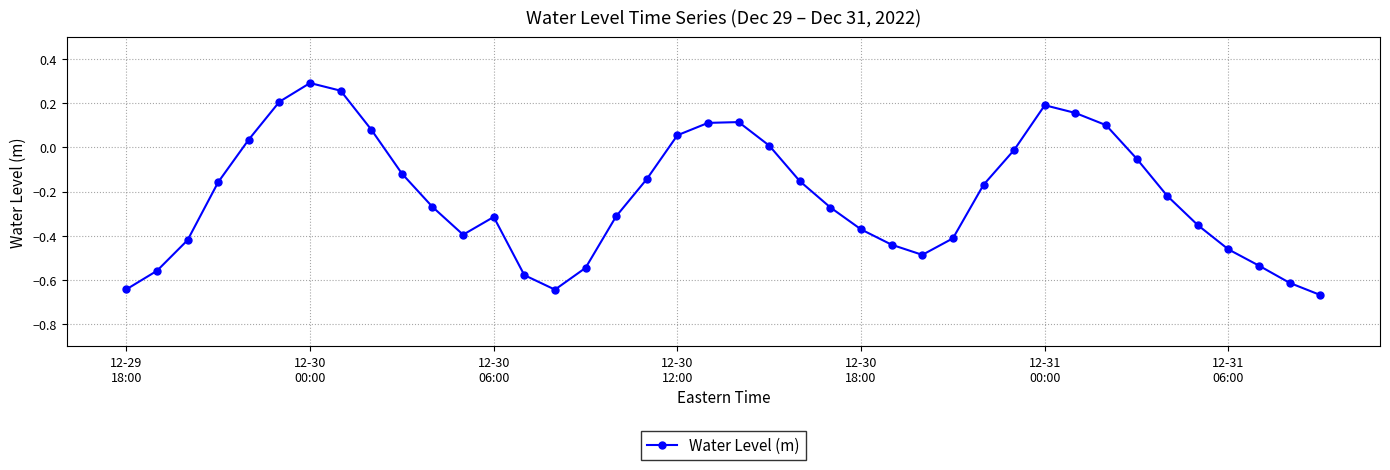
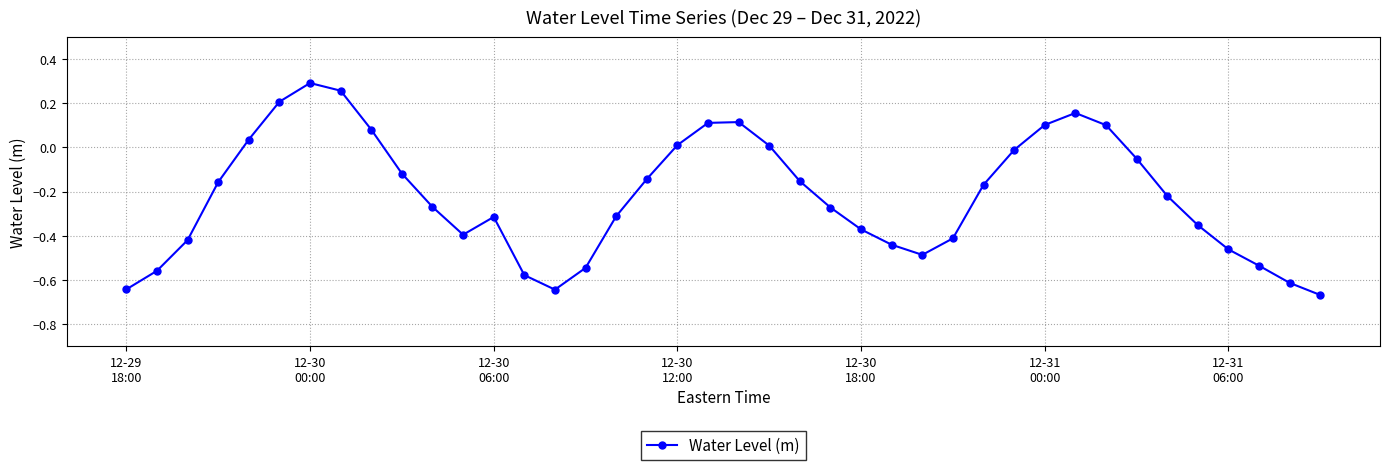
  {
    "12-29 18:00": -0.64,
    "12-30 00:00": 0.29,
    "12-30 06:00": -0.32,
-   "12-30 12:00": 0.06,
+   "12-30 12:00": 0.01,
    "12-30 18:00": -0.37,
-   "12-31 00:00": 0.19,
+   "12-31 00:00": 0.10,
    "12-31 06:00": -0.46
  }
